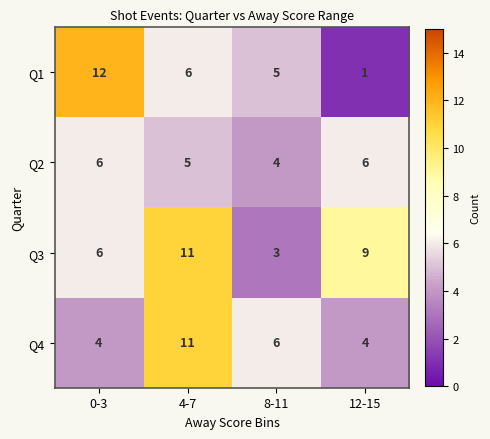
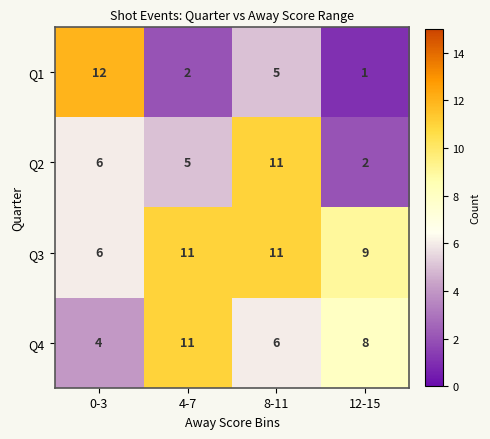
  {
    "Q1": {
      "0-3": 12,
-     "4-7": 6,
+     "4-7": 2,
      "8-11": 5,
      "12-15": 1
    },
    "Q2": {
      "0-3": 6,
      "4-7": 5,
-     "8-11": 4,
-     "12-15": 6
+     "8-11": 11,
+     "12-15": 2
    },
    "Q3": {
      "0-3": 6,
      "4-7": 11,
-     "8-11": 3,
+     "8-11": 11,
      "12-15": 9
    },
    "Q4": {
      "0-3": 4,
      "4-7": 11,
      "8-11": 6,
-     "12-15": 4
+     "12-15": 8
    }
  }
